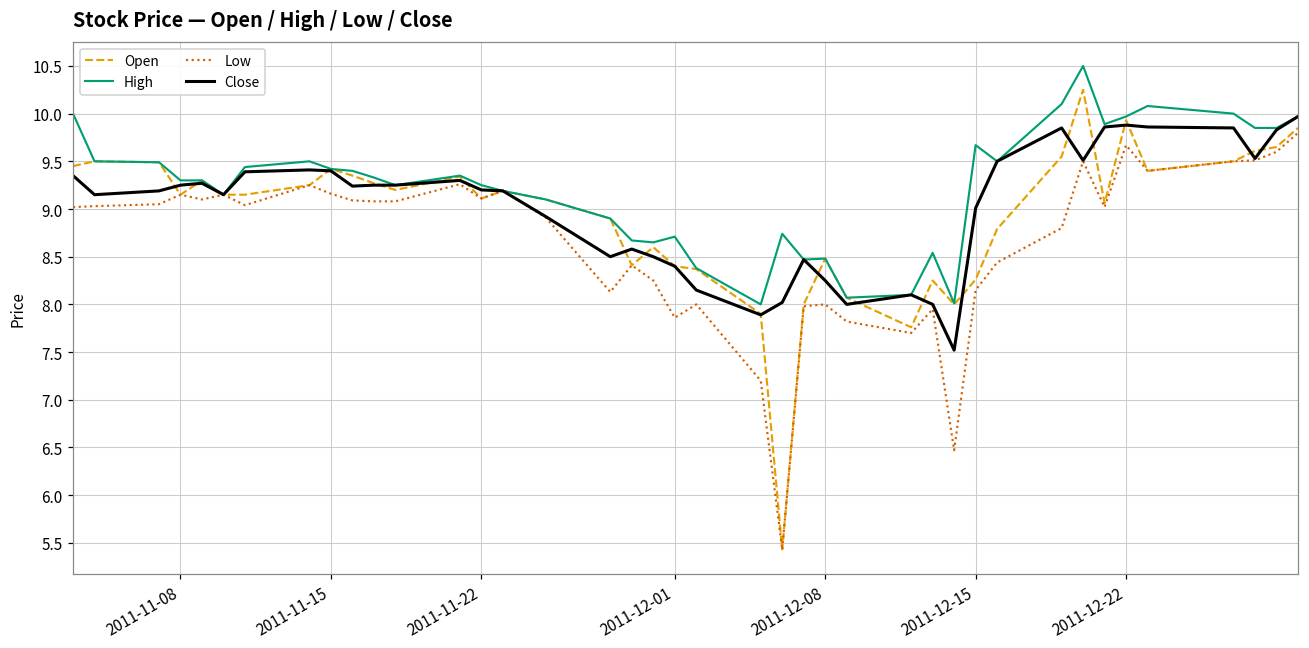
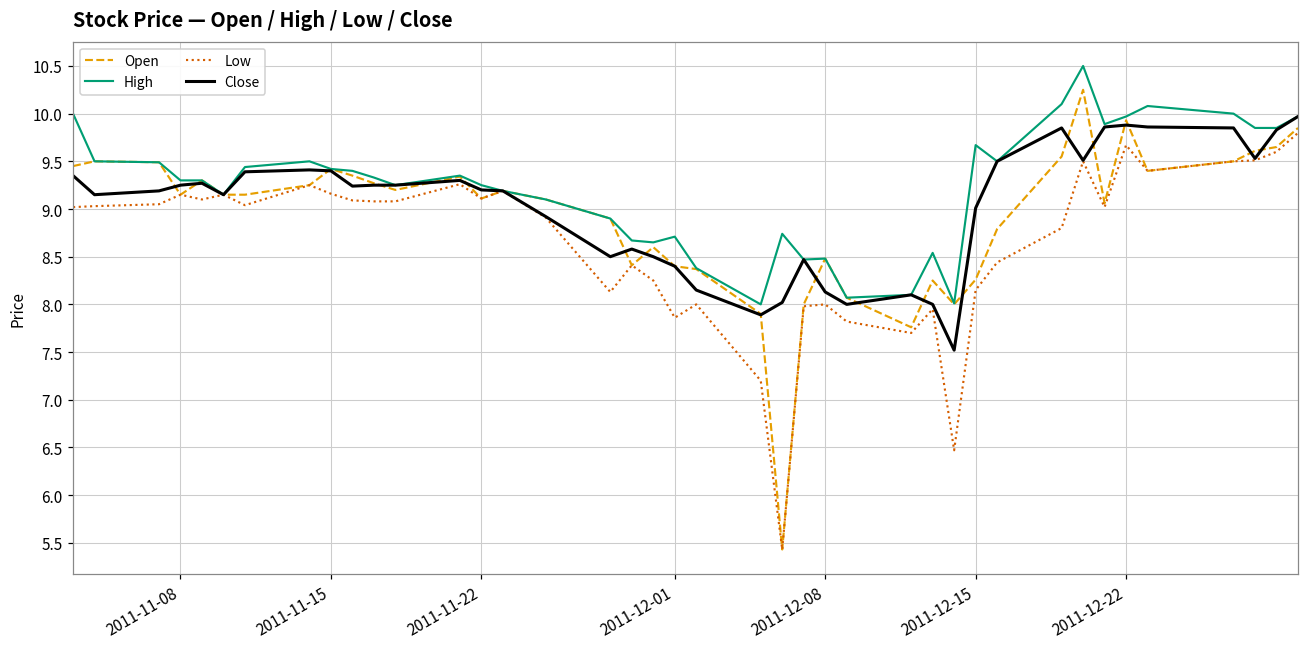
  {
    "Open": {
      "2011-12-15": 8.3,
      "2011-12-22": 9.9
    },
    "High": {
      "2011-11-08": 9.3,
      "2011-11-22": 9.3,
      "2011-12-01": 8.7,
      "2011-12-15": 9.7,
      "2011-12-22": 10.0
    },
    "Low": {
      "2011-11-15": 9.2,
      "2011-12-01": 7.9,
      "2011-12-08": 8.0,
      "2011-12-15": 8.2,
      "2011-12-22": 9.7
    },
    "Close": {
      "2011-11-08": 9.3,
      "2011-11-22": 9.2,
-     "2011-12-08": 8.3,
+     "2011-12-08": 8.1,
      "2011-12-15": 9.0,
      "2011-12-22": 9.9
    }
  }
